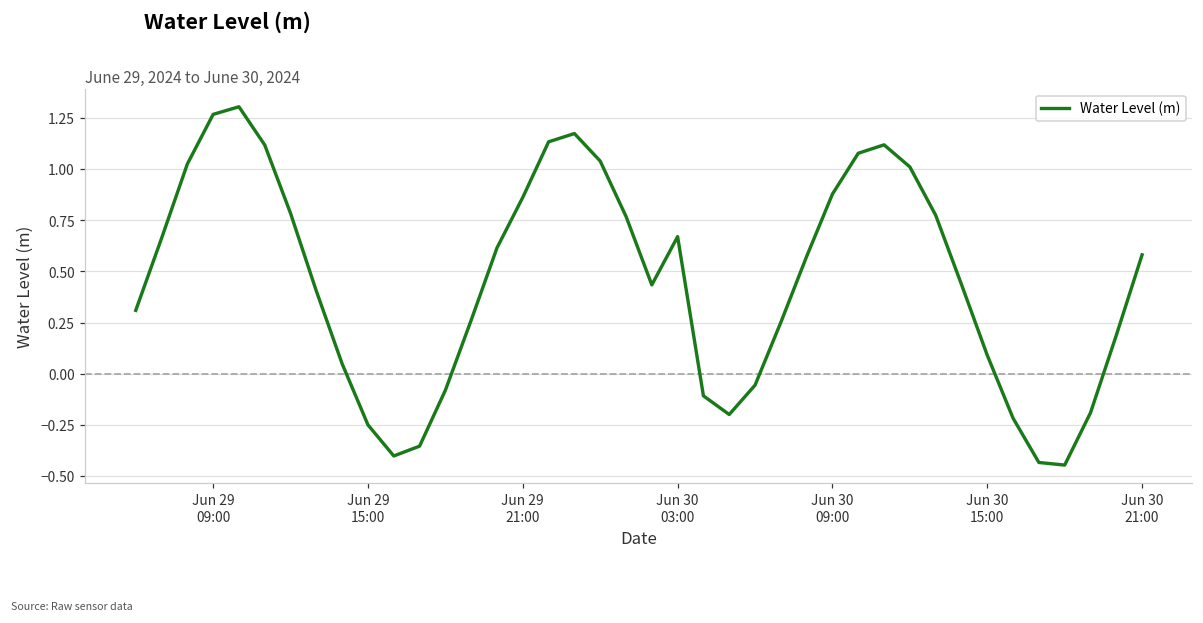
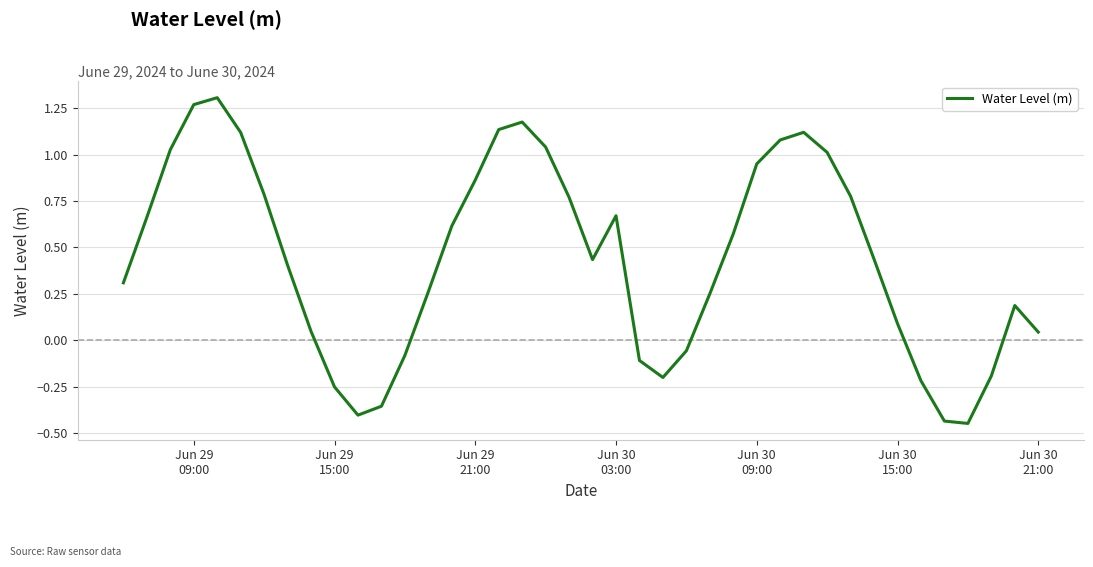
  {
    "Jun 29 09:00": 1.27,
    "Jun 29 15:00": -0.25,
    "Jun 29 21:00": 0.86,
    "Jun 30 03:00": 0.67,
-   "Jun 30 09:00": 0.88,
+   "Jun 30 09:00": 0.95,
    "Jun 30 15:00": 0.09,
-   "Jun 30 21:00": 0.58
+   "Jun 30 21:00": 0.04
  }
